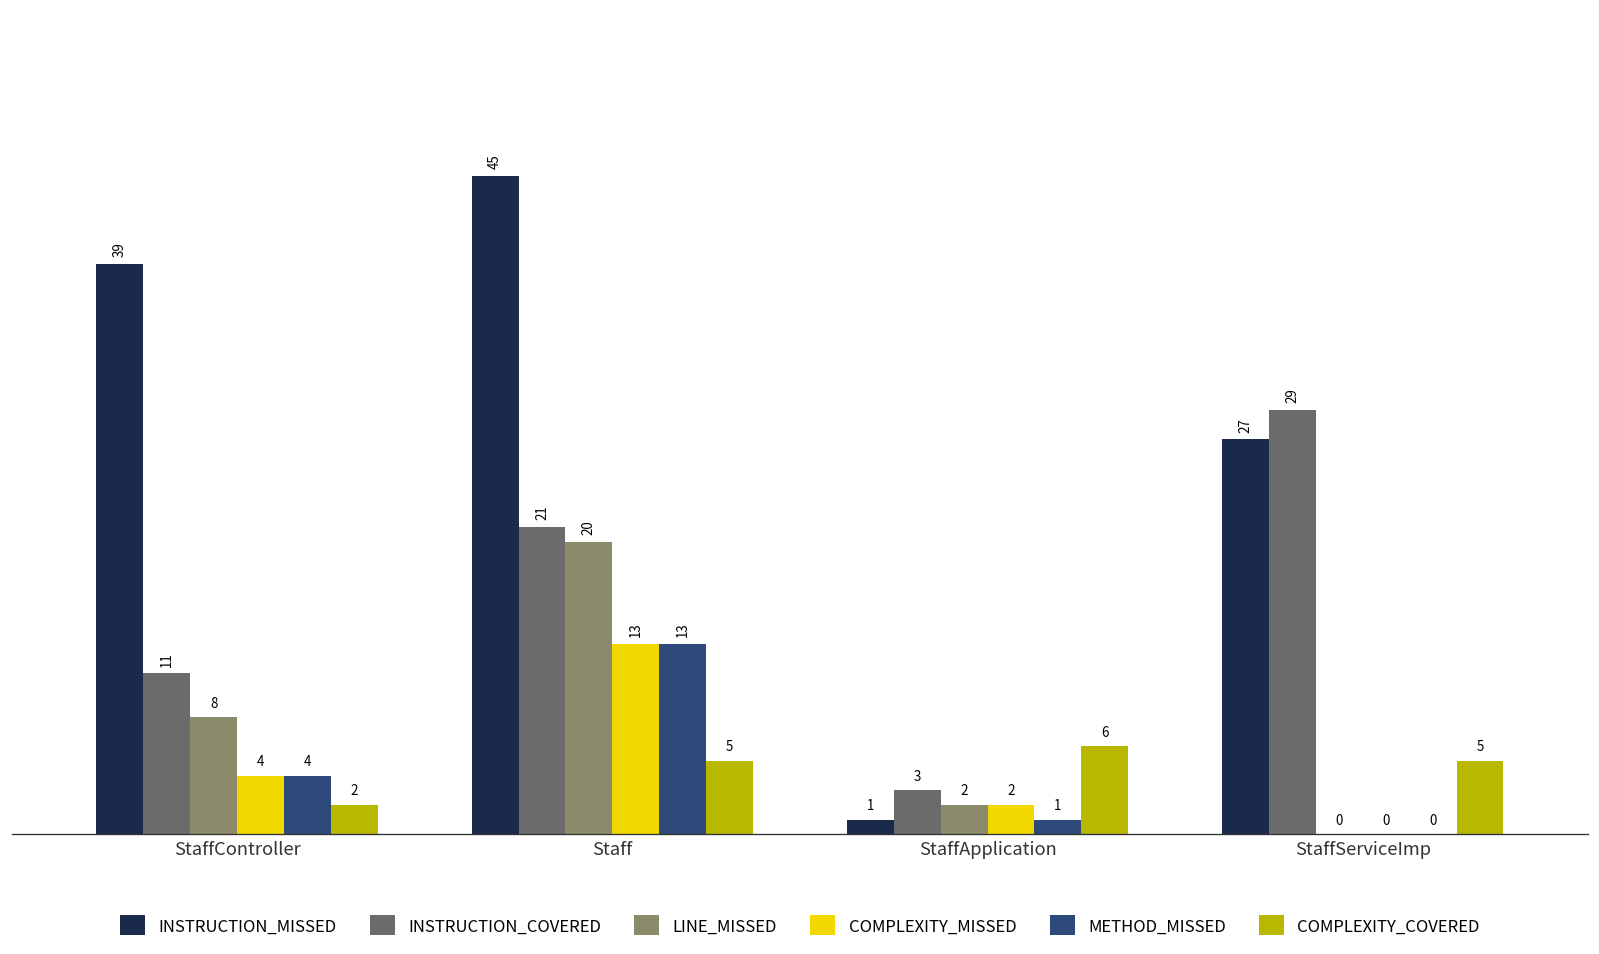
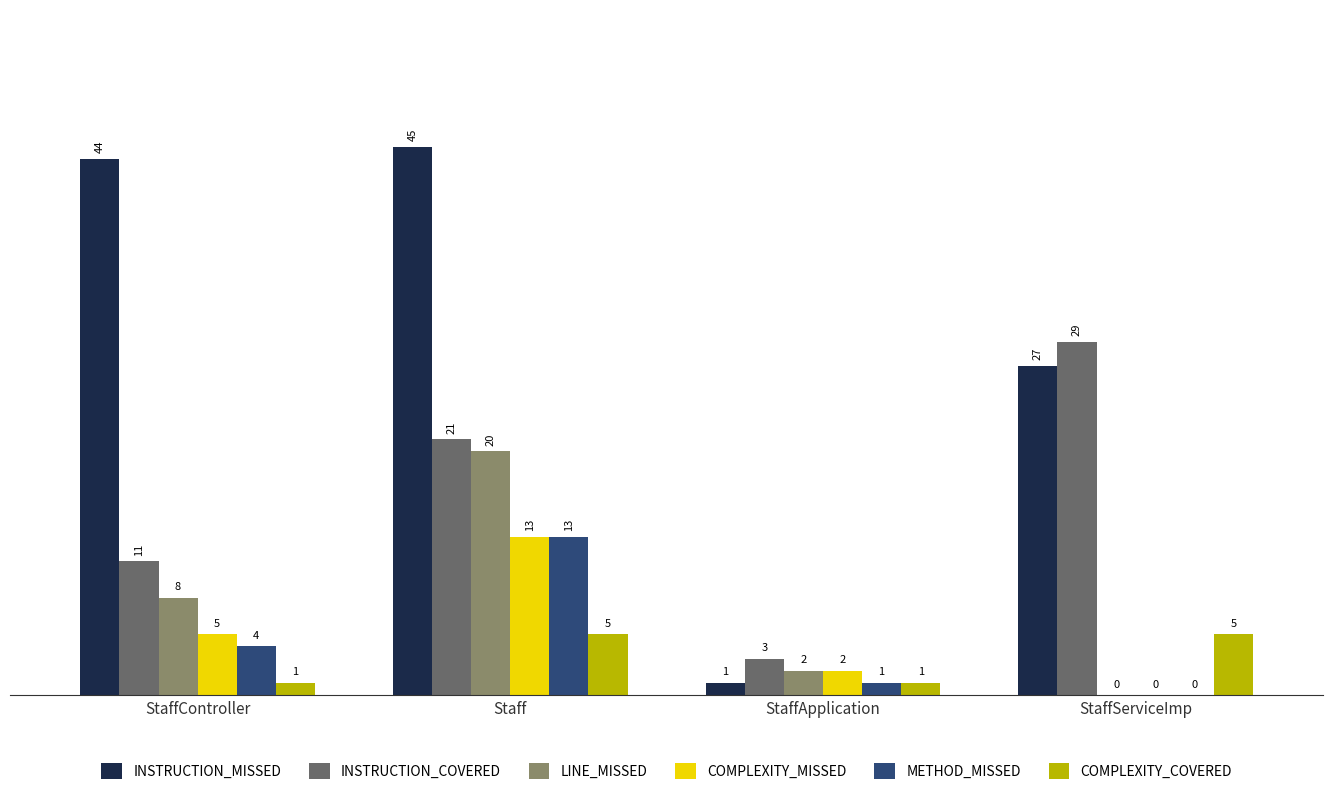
  {
    "INSTRUCTION_MISSED": {
-     "StaffController": 39,
+     "StaffController": 44,
      "Staff": 45,
      "StaffApplication": 1,
      "StaffServiceImp": 27
    },
    "COMPLEXITY_MISSED": {
-     "StaffController": 4,
+     "StaffController": 5,
      "Staff": 13,
      "StaffApplication": 2,
      "StaffServiceImp": 0
    },
    "METHOD_MISSED": {
      "StaffController": 4,
      "Staff": 13,
      "StaffApplication": 1,
      "StaffServiceImp": 0
    },
    "COMPLEXITY_COVERED": {
-     "StaffController": 2,
+     "StaffController": 1,
      "Staff": 5,
-     "StaffApplication": 6,
+     "StaffApplication": 1,
      "StaffServiceImp": 5
    }
  }
